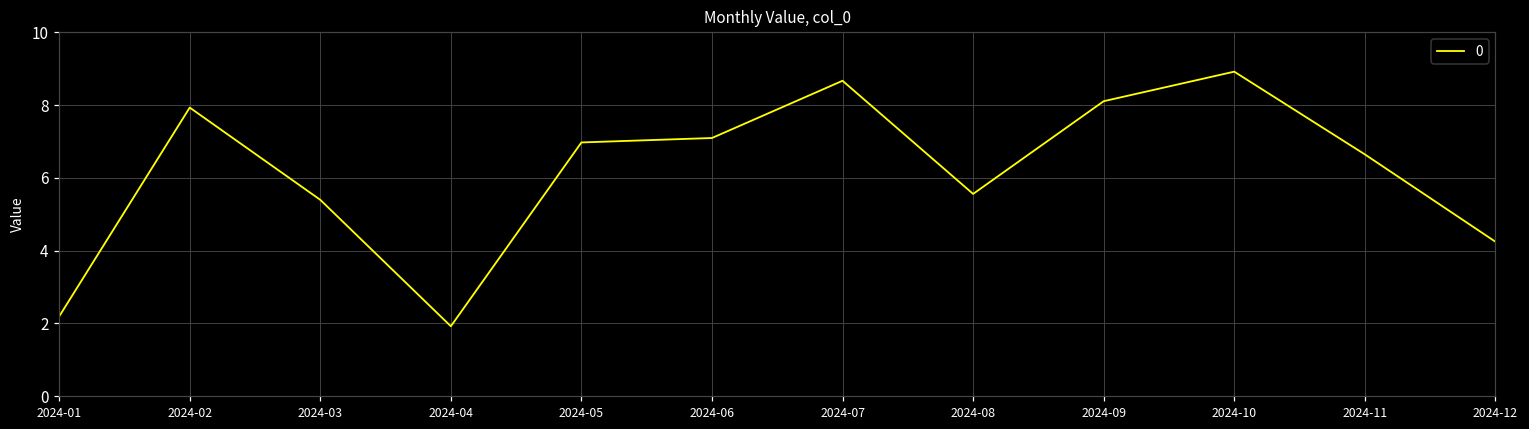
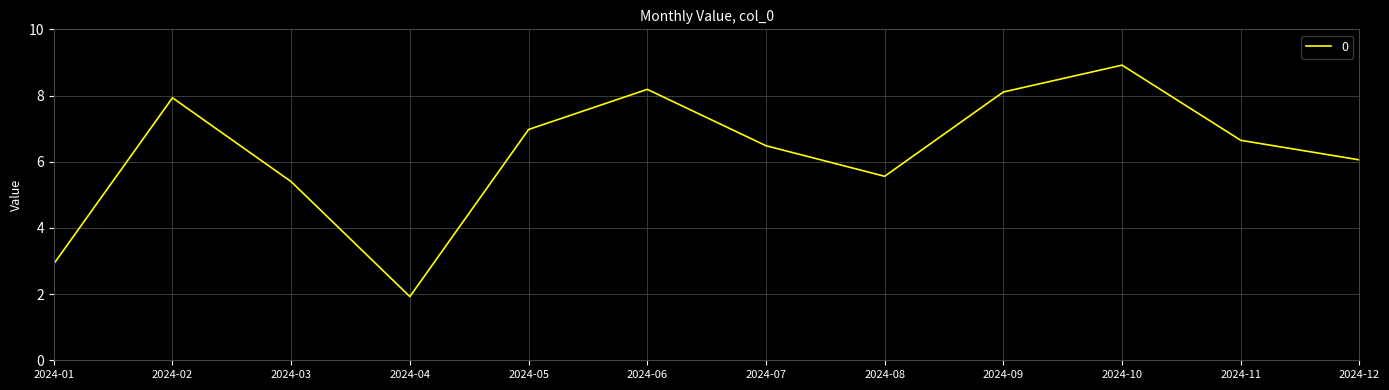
  {
-   "2024-01": 2.2,
+   "2024-01": 2.9,
    "2024-02": 7.9,
    "2024-03": 5.4,
    "2024-04": 1.9,
    "2024-05": 7.0,
-   "2024-06": 7.1,
-   "2024-07": 8.7,
+   "2024-06": 8.2,
+   "2024-07": 6.5,
    "2024-08": 5.6,
    "2024-09": 8.1,
    "2024-10": 8.9,
    "2024-11": 6.6,
-   "2024-12": 4.2
+   "2024-12": 6.1
  }
